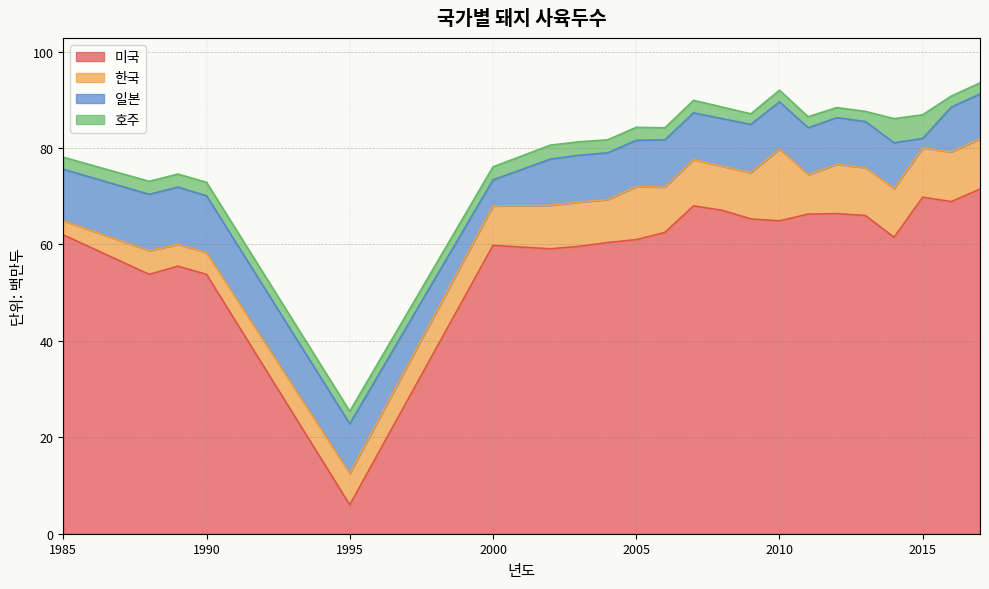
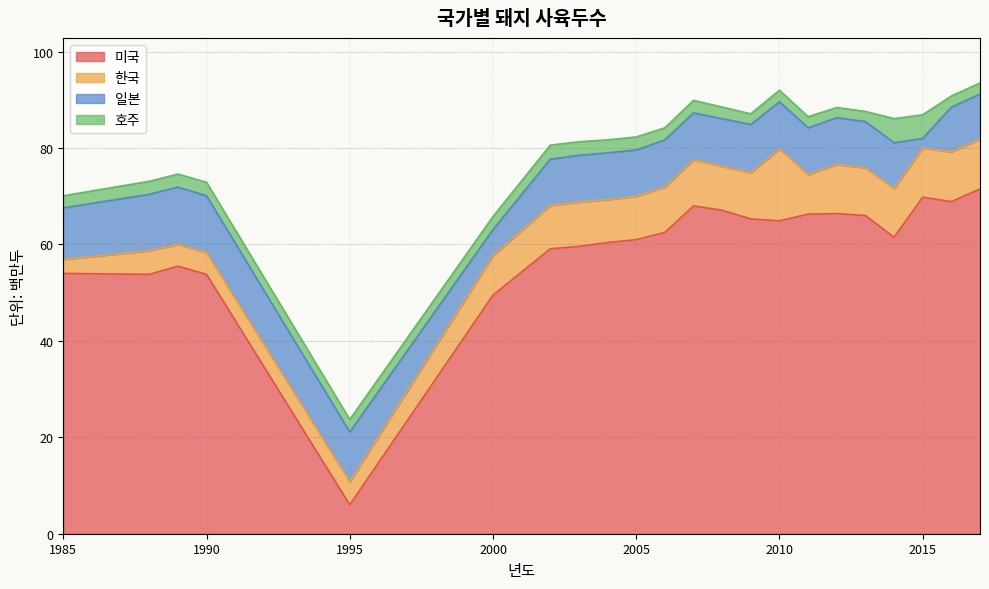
  {
    "미국": {
-     "1985": 62,
+     "1985": 54,
      "1990": 54,
      "1995": 6,
-     "2000": 60,
+     "2000": 50,
      "2005": 61,
      "2010": 65,
      "2015": 70
    },
    "한국": {
      "1985": 3,
      "1990": 5,
-     "1995": 7,
+     "1995": 5,
      "2000": 8,
-     "2005": 11,
+     "2005": 9,
      "2010": 15,
      "2015": 10
    },
    "일본": {
      "1985": 11,
      "1990": 12,
      "1995": 10,
      "2000": 5,
      "2005": 10,
      "2010": 10,
      "2015": 2
    },
    "호주": {
      "1985": 3,
      "1990": 3,
      "1995": 3,
      "2000": 3,
      "2005": 3,
      "2010": 2,
      "2015": 5
    }
  }
